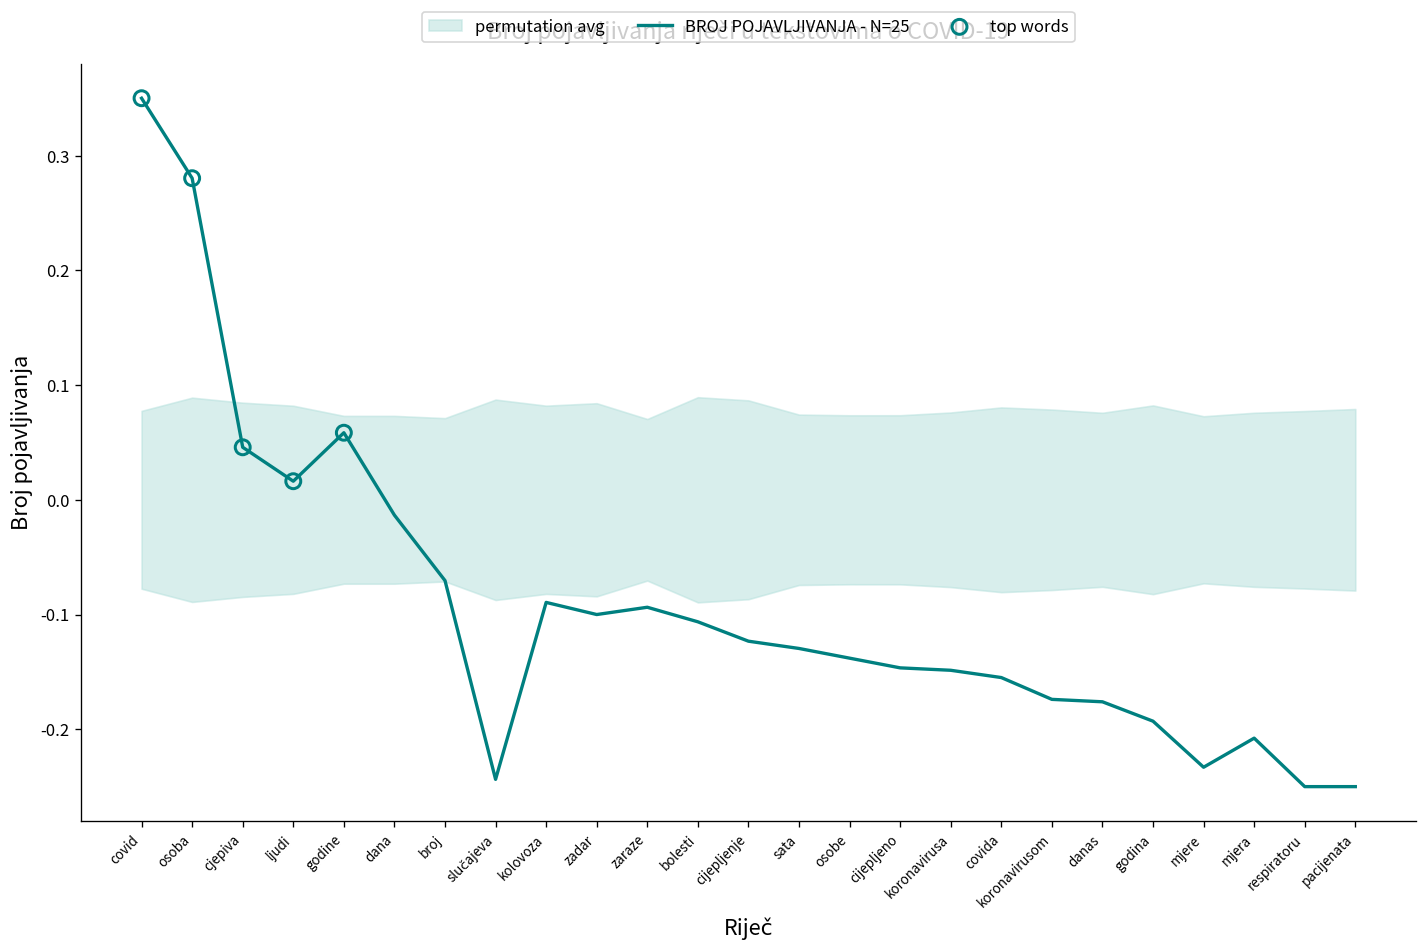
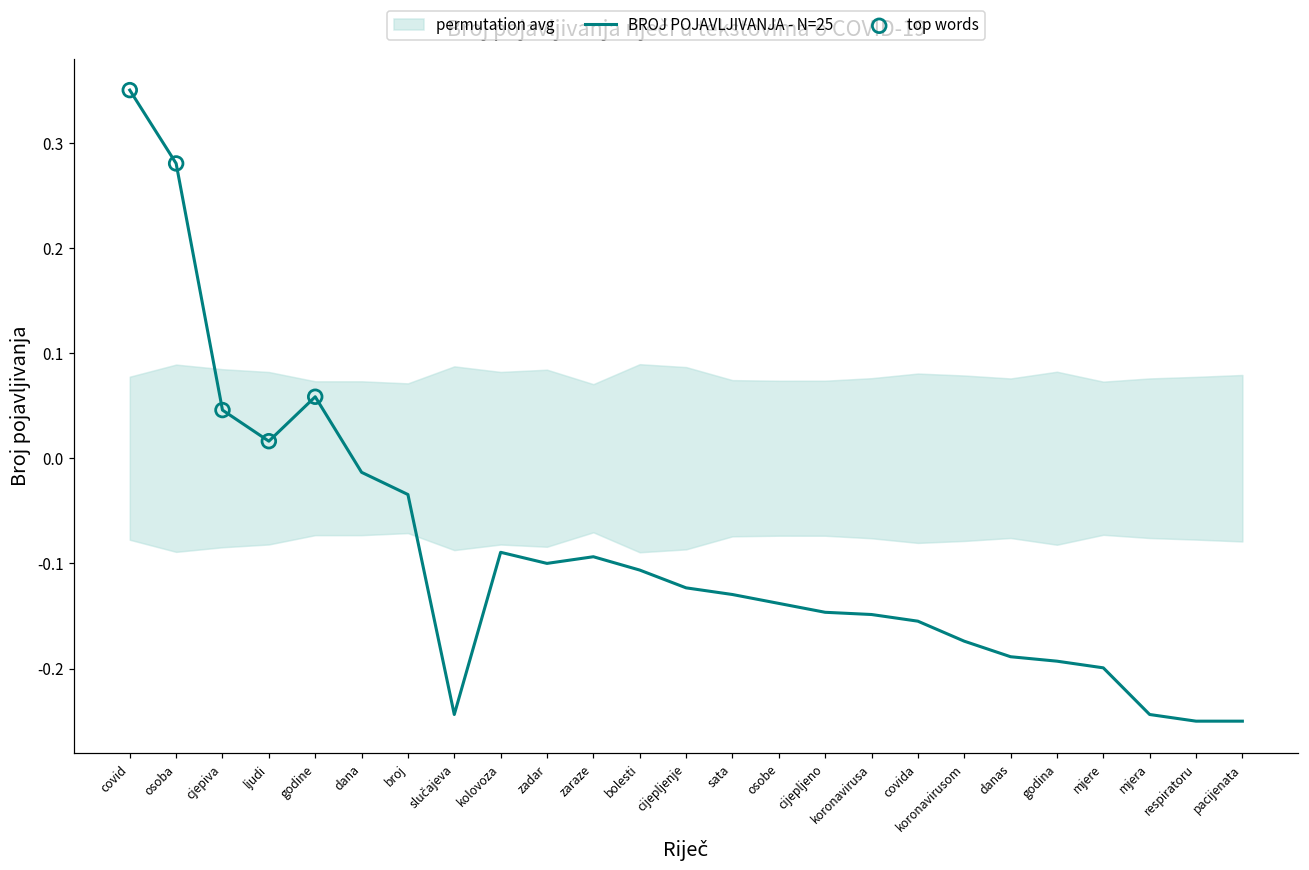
  {
    "BROJ POJAVLJIVANJA - N=25": {
      "dana": -0.01,
-     "broj": -0.07,
+     "broj": -0.03,
      "slučajeva": -0.24,
      "kolovoza": -0.09,
      "zadar": -0.10,
      "zaraze": -0.09,
      "bolesti": -0.11,
      "cijepljenje": -0.12,
      "sata": -0.13,
      "osobe": -0.14,
      "cijepljeno": -0.15,
      "koronavirusa": -0.15,
      "covida": -0.15,
      "koronavirusom": -0.17,
-     "danas": -0.18,
+     "danas": -0.19,
      "godina": -0.19,
-     "mjere": -0.23,
-     "mjera": -0.21,
+     "mjere": -0.20,
+     "mjera": -0.24,
      "respiratoru": -0.25,
      "pacijenata": -0.25
    }
  }
